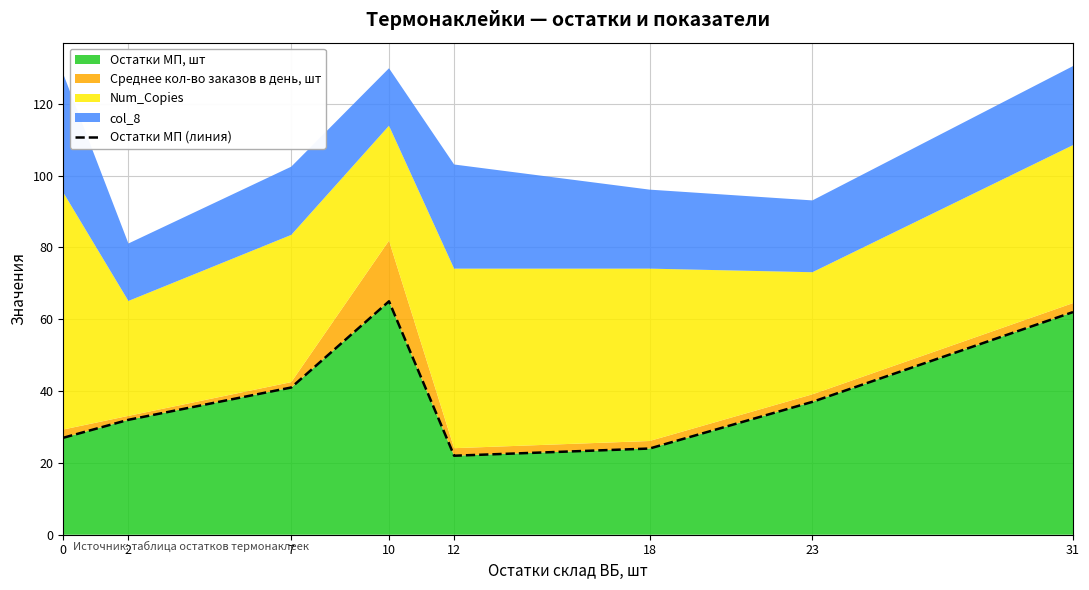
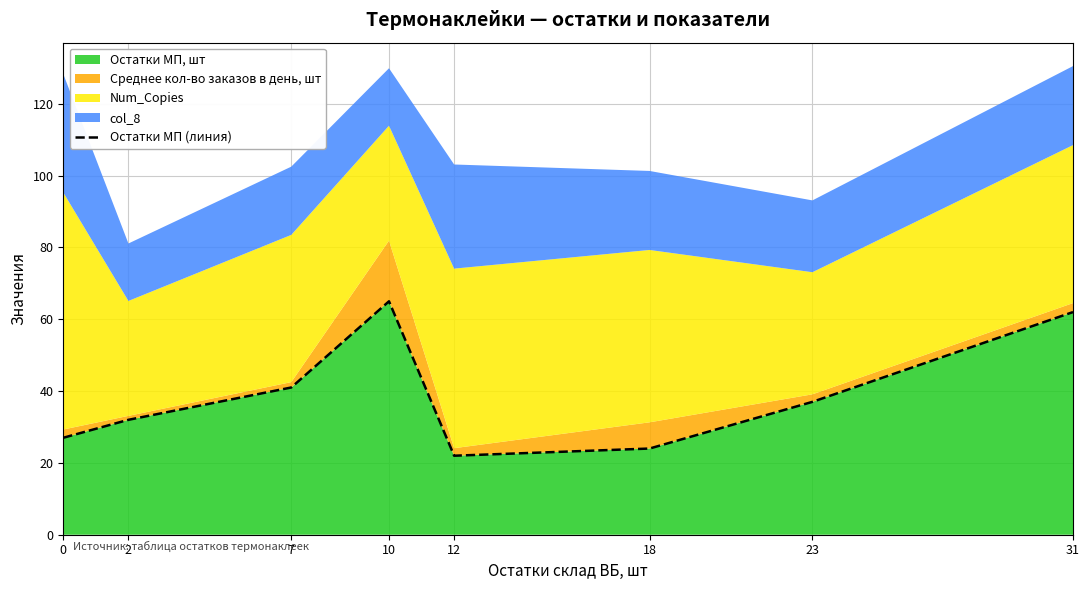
  {
    "Остатки МП, шт": {
      "0": 27,
      "2": 32,
      "7": 41,
      "10": 65,
      "12": 22,
      "18": 24,
      "23": 37,
      "31": 62
    },
    "Среднее кол-во заказов в день, шт": {
      "0": 2,
      "2": 1,
      "7": 2,
      "10": 17,
      "12": 2,
-     "18": 2,
+     "18": 7,
      "23": 2,
      "31": 3
    },
    "Num_Copies": {
      "0": 66,
      "2": 32,
      "7": 41,
      "10": 32,
      "12": 50,
      "18": 48,
      "23": 34,
      "31": 44
    },
    "col_8": {
      "0": 33,
      "2": 16,
      "7": 19,
      "10": 16,
      "12": 29,
      "18": 22,
      "23": 20,
      "31": 22
    }
  }
